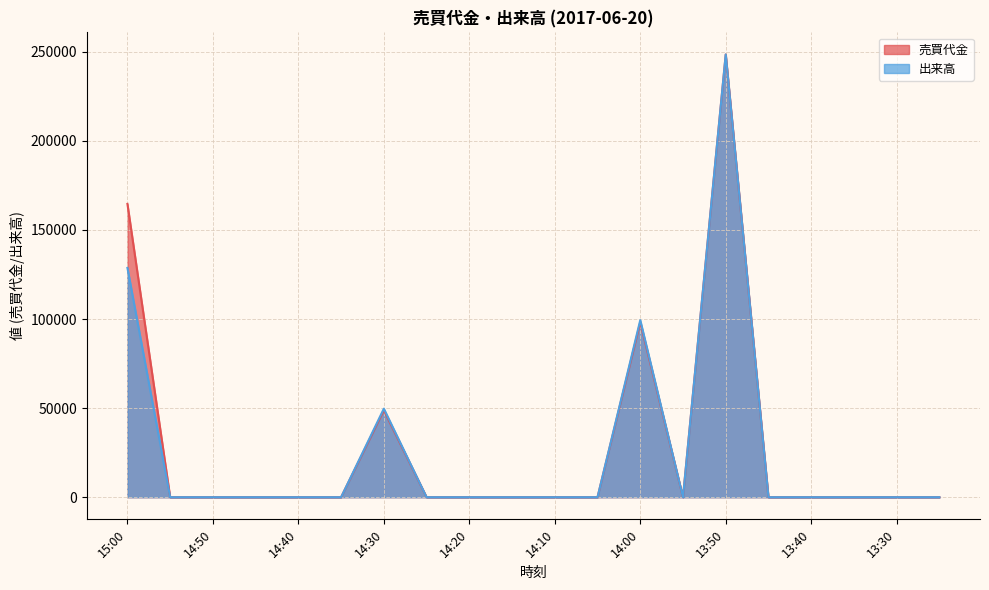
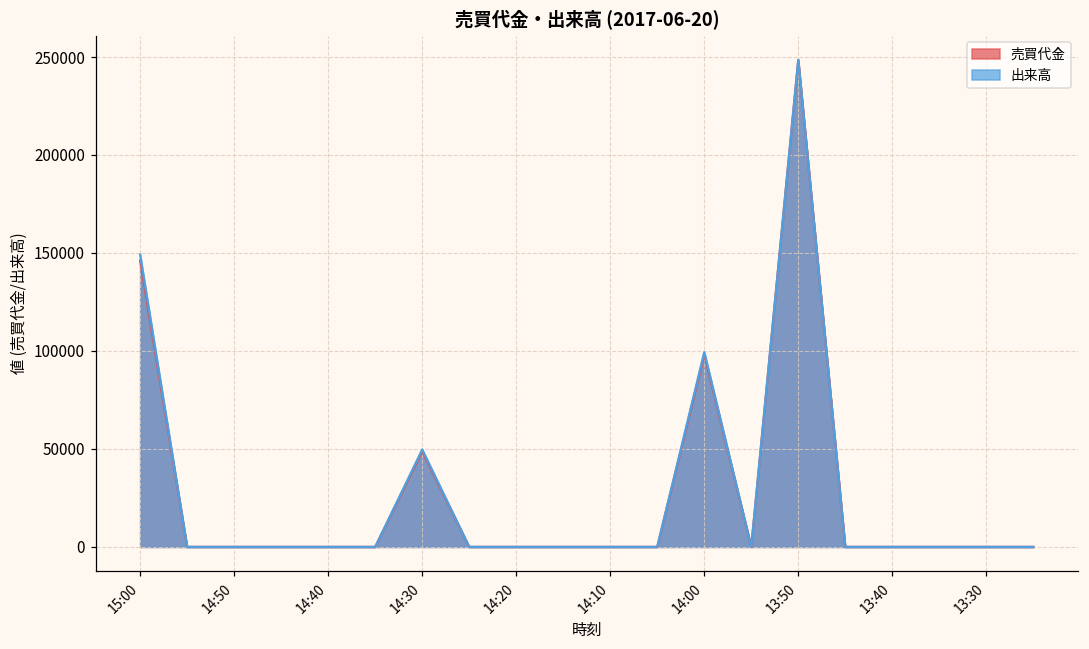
  {
    "売買代金": {
-     "15:00": 165000
+     "15:00": 146000
    },
    "出来高": {
-     "15:00": 129000
+     "15:00": 149000
    }
  }
